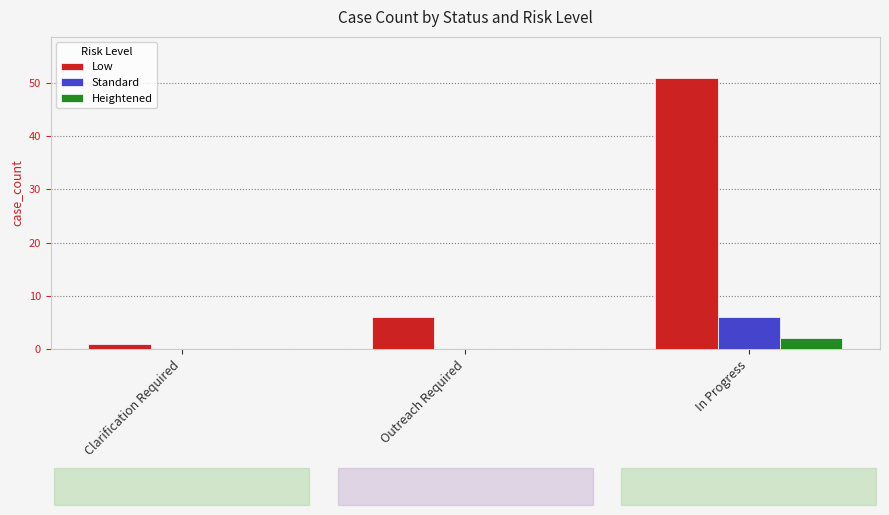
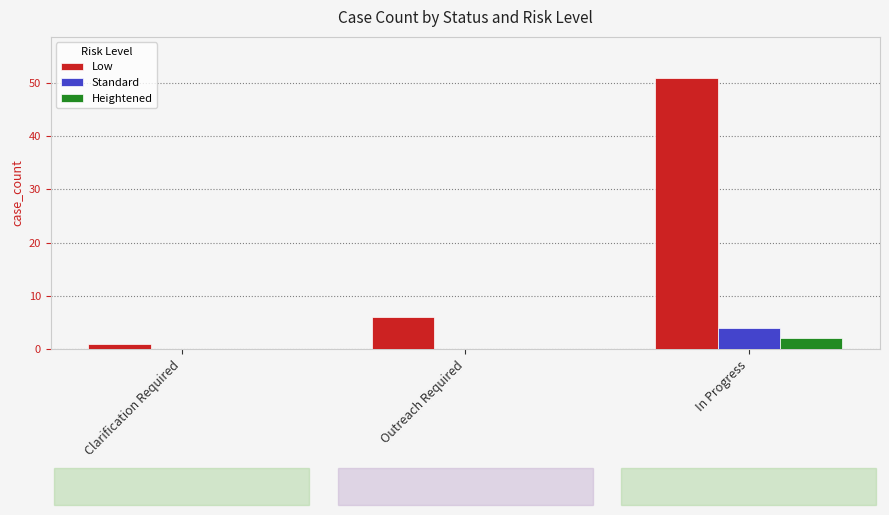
  {
    "Low": {
      "Clarification Required": 1,
      "Outreach Required": 6,
      "In Progress": 51
    },
    "Standard": {
      "Clarification Required": 0,
      "Outreach Required": 0,
-     "In Progress": 6
+     "In Progress": 4
    },
    "Heightened": {
      "Clarification Required": 0,
      "Outreach Required": 0,
      "In Progress": 2
    }
  }
